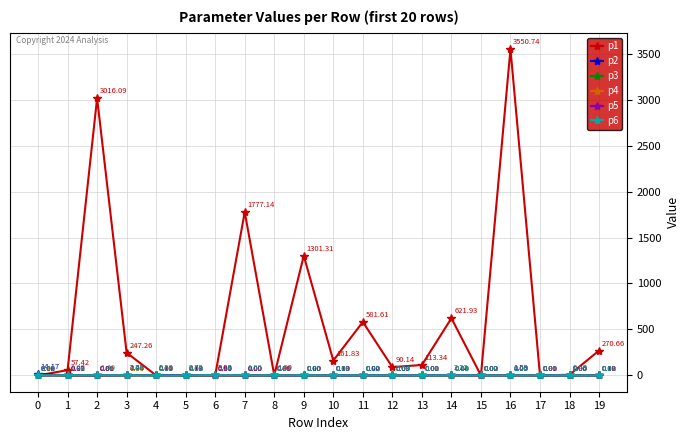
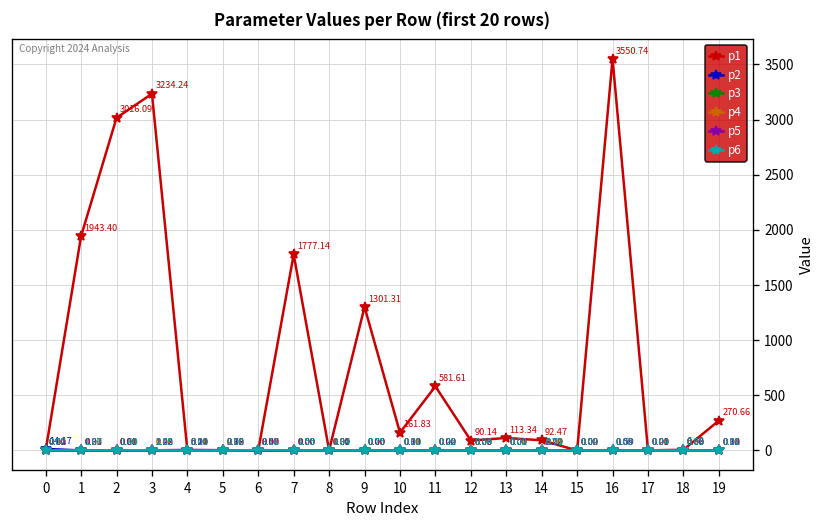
  {
    "p1": {
-     "1": 57.42,
+     "1": 1943.40,
      "2": 3016.09,
-     "3": 247.26,
+     "3": 3234.24,
      "7": 1777.14,
      "9": 1301.31,
      "10": 161.83,
      "11": 581.61,
      "12": 90.14,
      "13": 113.34,
-     "14": 621.93,
+     "14": 92.47,
      "16": 3550.74,
      "19": 270.66
    }
  }
